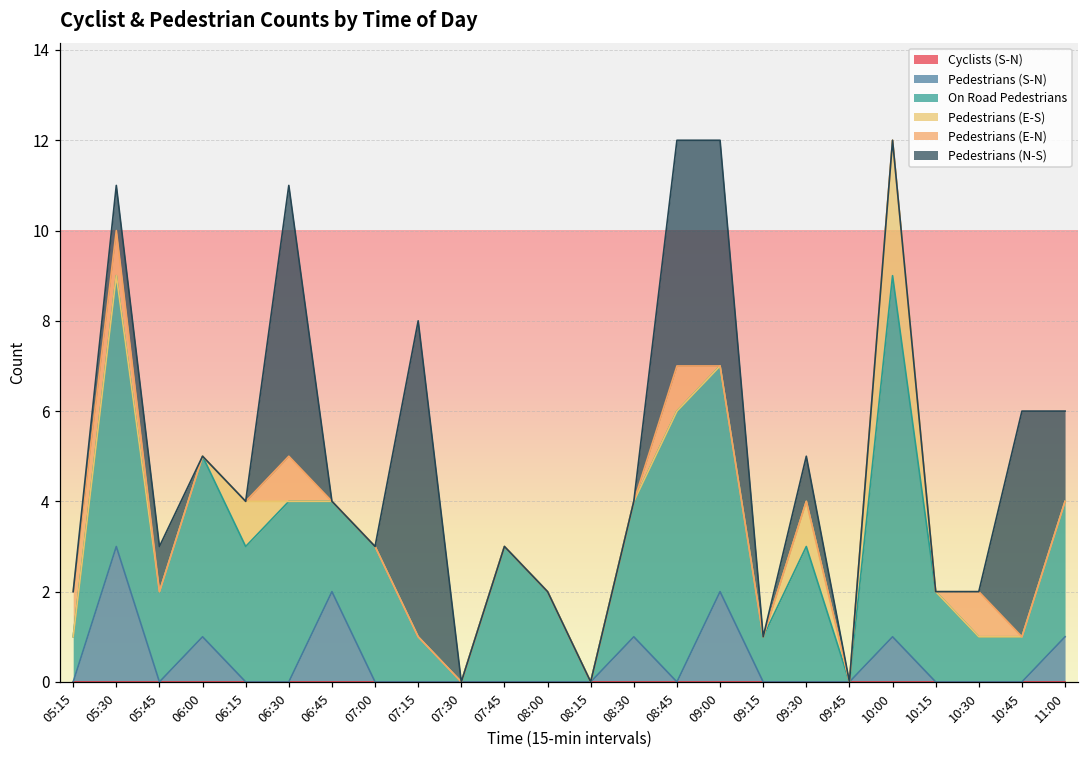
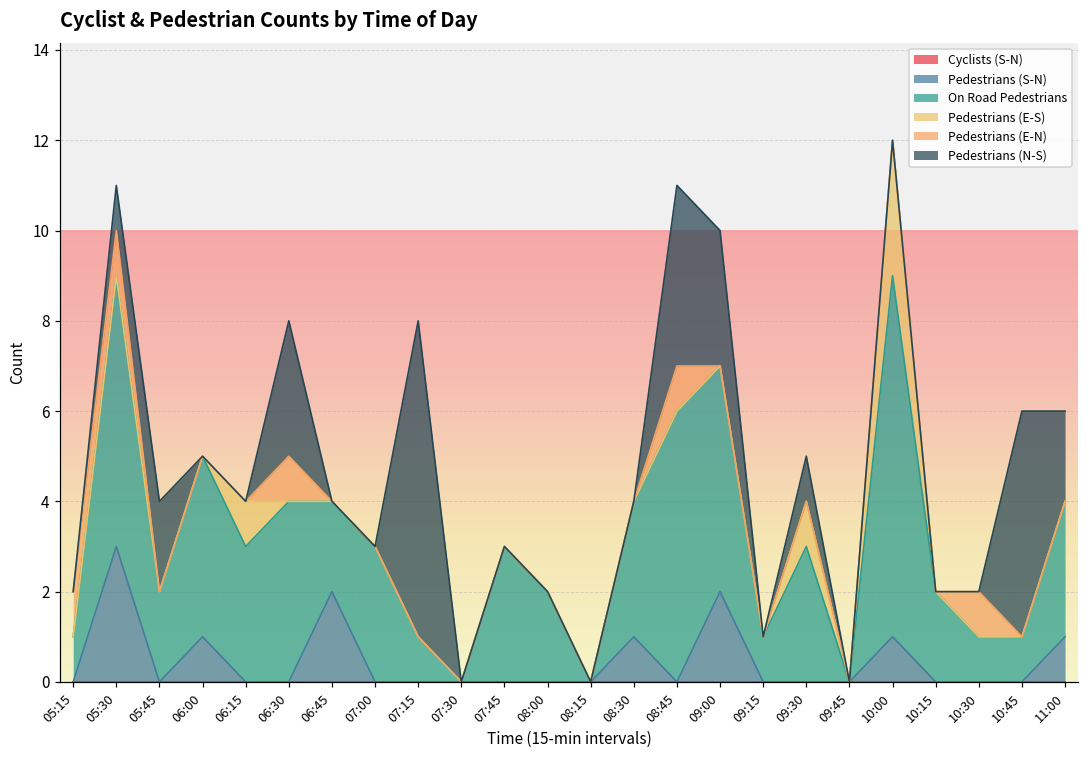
  {
    "Cyclists (S-N)": {
      "05:30": 0,
      "06:00": 0,
      "06:45": 0,
      "08:30": 0,
      "09:00": 0,
      "10:00": 0,
      "11:00": 0
    },
    "Pedestrians (N-S)": {
      "05:30": 1,
-     "05:45": 1,
-     "06:30": 6,
+     "05:45": 2,
+     "06:30": 3,
      "07:15": 7,
-     "08:45": 5,
-     "09:00": 5,
+     "08:45": 4,
+     "09:00": 3,
      "09:30": 1,
      "10:45": 5,
      "11:00": 2
    }
  }
